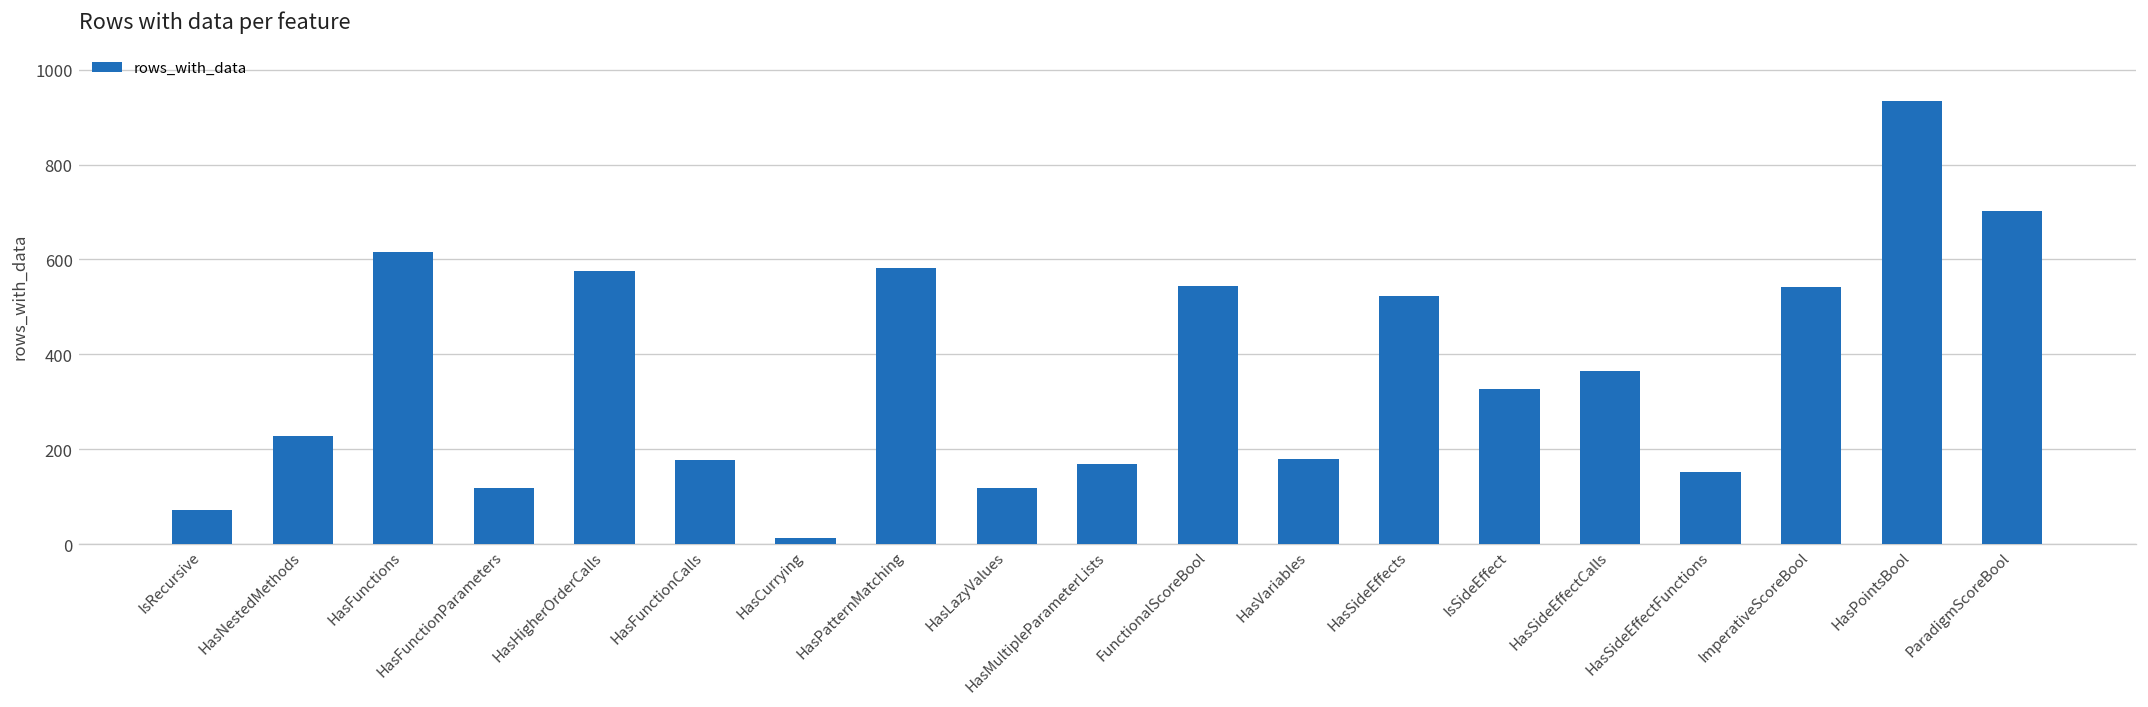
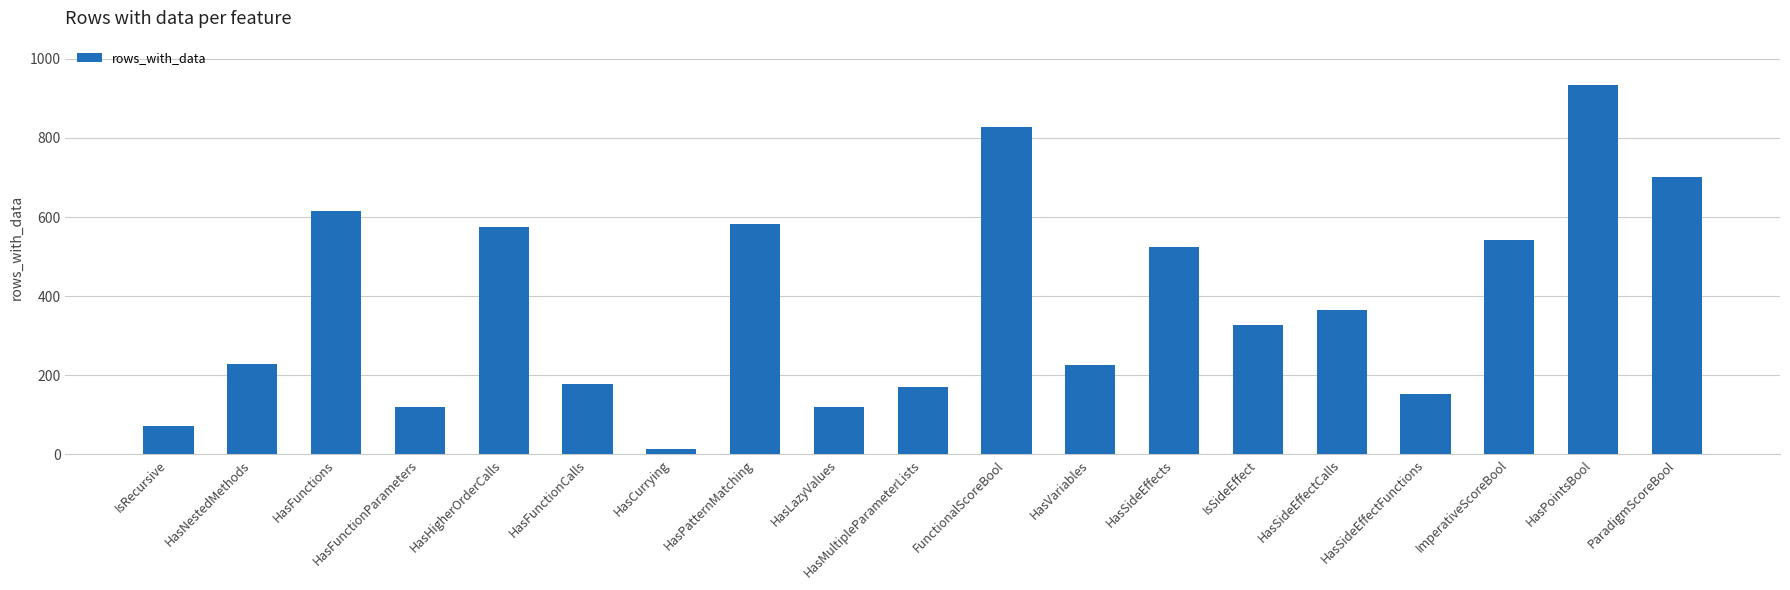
  {
    "IsRecursive": 70,
    "HasNestedMethods": 230,
    "HasFunctions": 620,
    "HasFunctionParameters": 120,
    "HasHigherOrderCalls": 580,
    "HasFunctionCalls": 180,
    "HasCurrying": 10,
    "HasPatternMatching": 580,
    "HasLazyValues": 120,
    "HasMultipleParameterLists": 170,
-   "FunctionalScoreBool": 540,
-   "HasVariables": 180,
+   "FunctionalScoreBool": 830,
+   "HasVariables": 230,
    "HasSideEffects": 520,
    "IsSideEffect": 330,
    "HasSideEffectCalls": 360,
    "HasSideEffectFunctions": 150,
    "ImperativeScoreBool": 540,
    "HasPointsBool": 930,
    "ParadigmScoreBool": 700
  }
